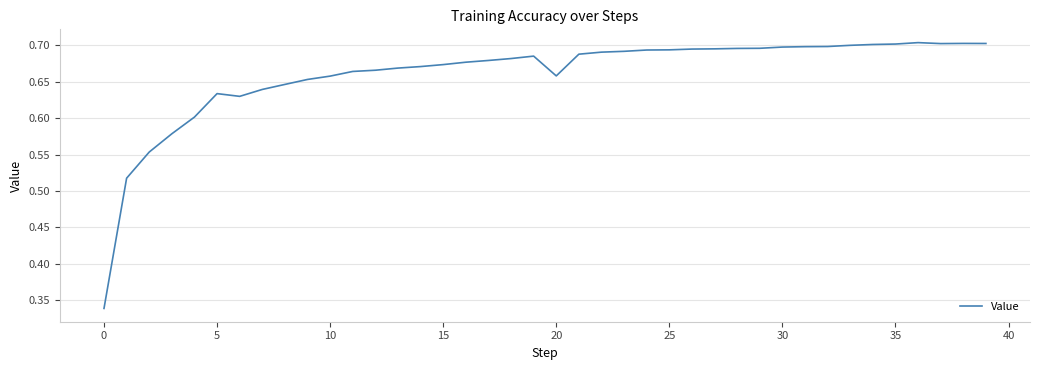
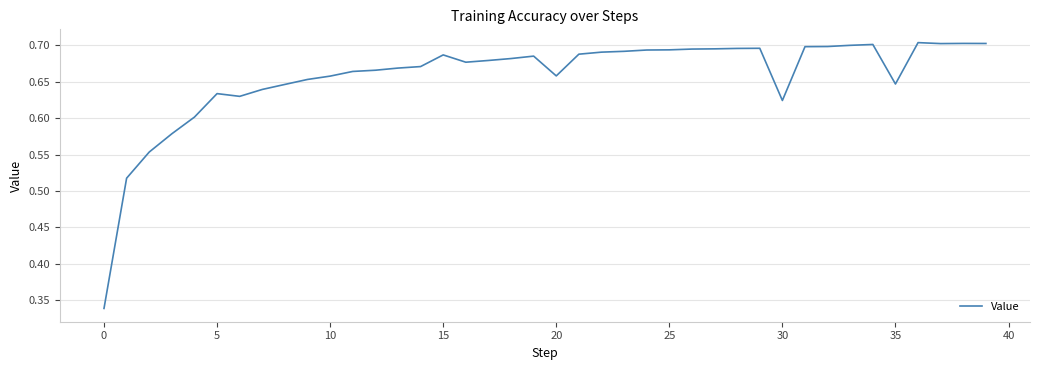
  {
    "0": 0.34,
    "5": 0.63,
    "10": 0.66,
-   "15": 0.67,
+   "15": 0.69,
    "20": 0.66,
    "25": 0.69,
-   "30": 0.70,
-   "35": 0.70
+   "30": 0.62,
+   "35": 0.65
  }
